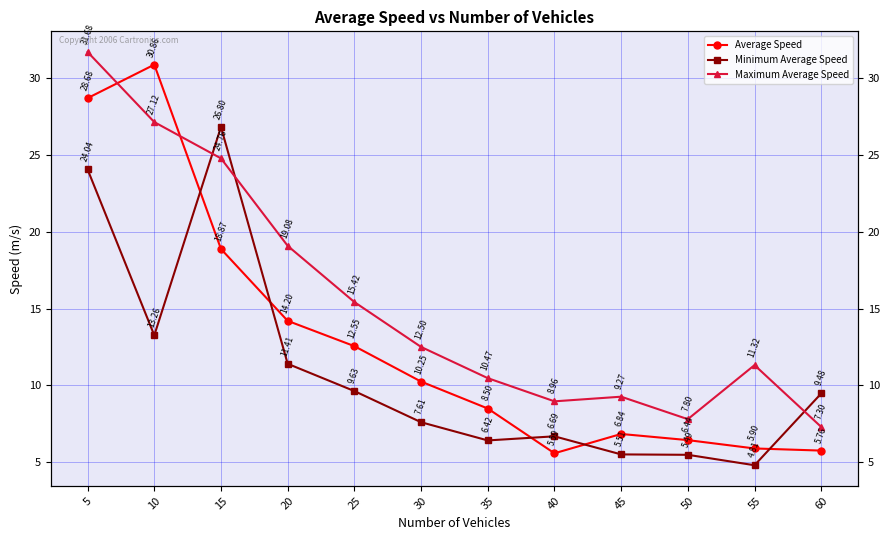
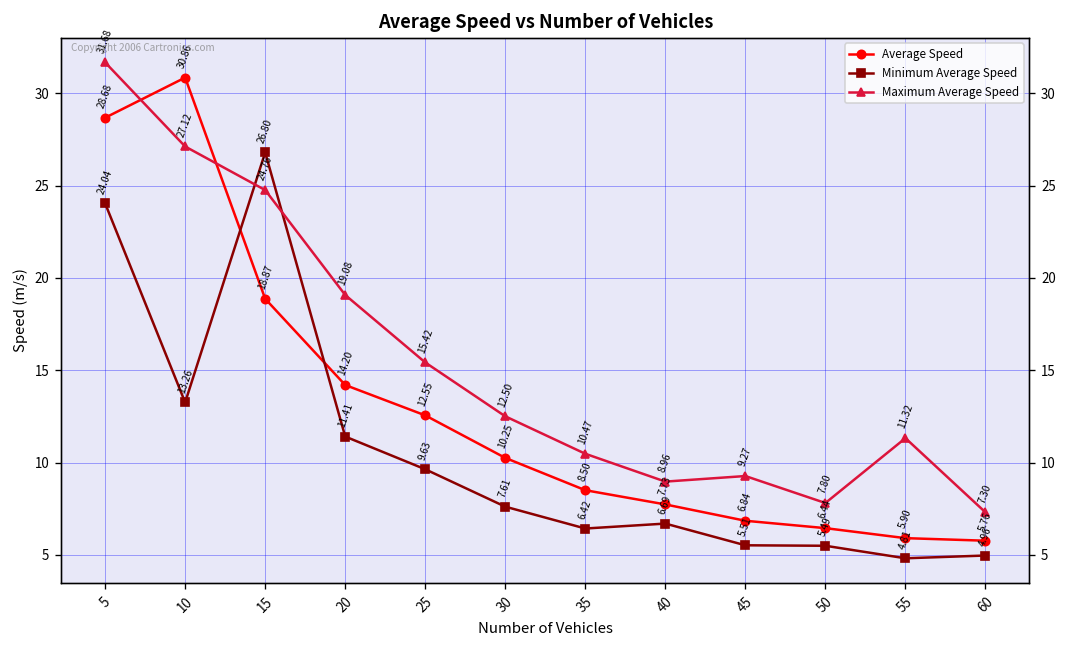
  {
    "Average Speed": {
      "5": 28.68,
      "15": 18.87,
      "20": 14.20,
      "25": 12.55,
      "30": 10.25,
      "35": 8.50,
-     "40": 5.59,
+     "40": 7.73,
      "45": 6.84,
      "55": 5.90
    },
    "Minimum Average Speed": {
      "5": 24.04,
      "10": 13.26,
      "15": 26.80,
      "20": 11.41,
      "25": 9.63,
      "30": 7.61,
      "35": 6.42,
-     "60": 9.48
+     "60": 4.96
    },
    "Maximum Average Speed": {
      "10": 27.12,
      "20": 19.08,
      "25": 15.42,
      "30": 12.50,
      "35": 10.47,
      "40": 8.96,
      "45": 9.27,
      "50": 7.80,
      "55": 11.32,
      "60": 7.30
    }
  }
